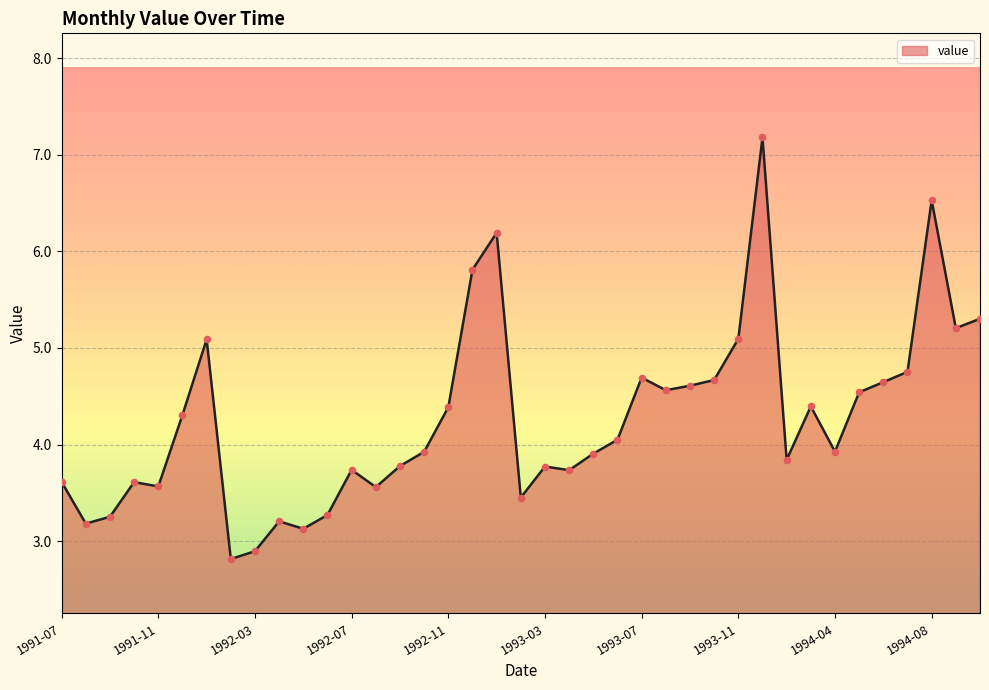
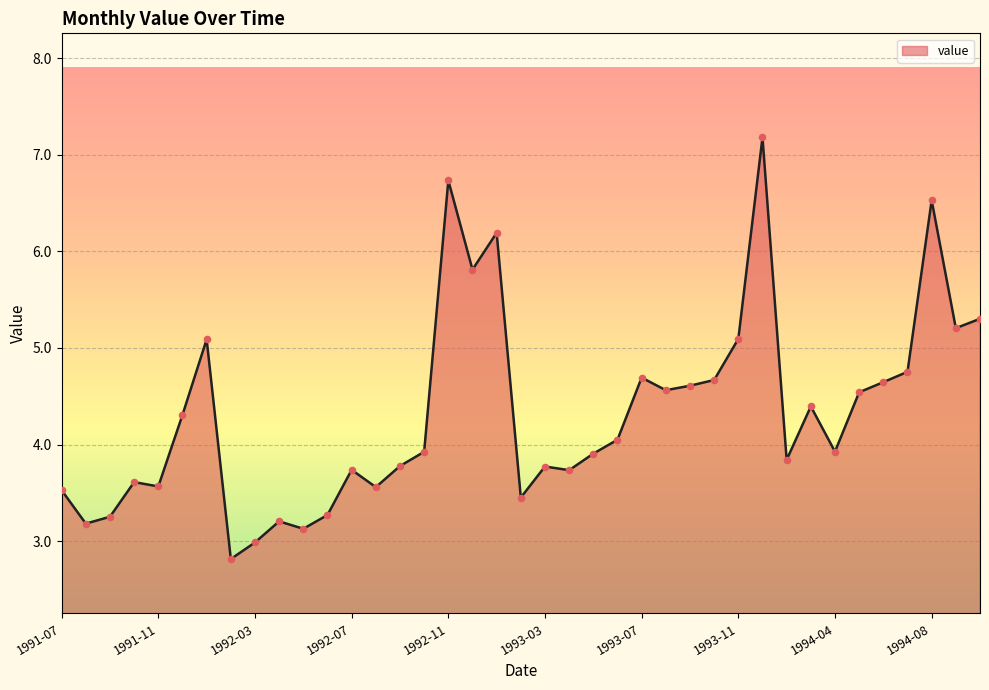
  {
-   "1991-07": 3.6,
+   "1991-07": 3.5,
    "1991-11": 3.6,
-   "1992-03": 2.9,
+   "1992-03": 3.0,
    "1992-07": 3.7,
-   "1992-11": 4.4,
+   "1992-11": 6.7,
    "1993-03": 3.8,
    "1993-07": 4.7,
    "1993-11": 5.1,
    "1994-04": 3.9,
    "1994-08": 6.5
  }
